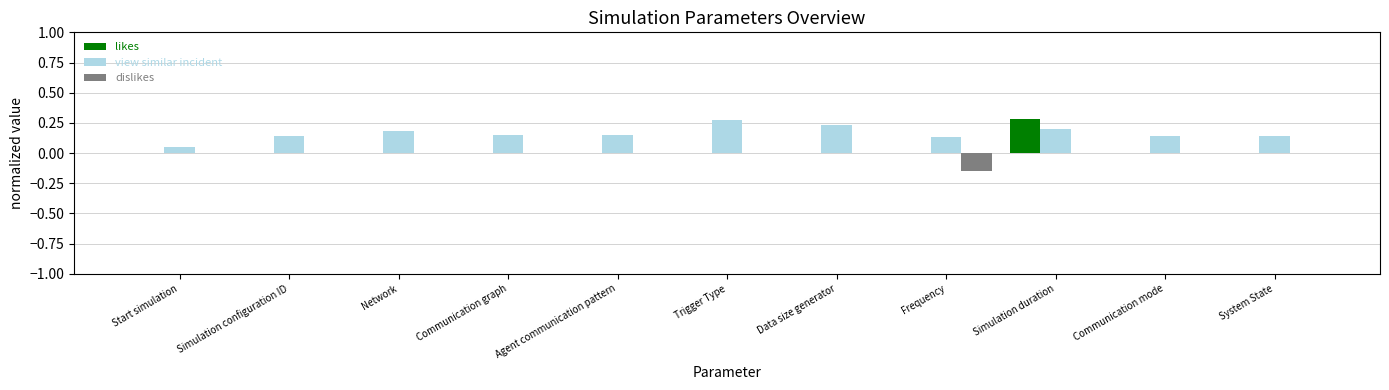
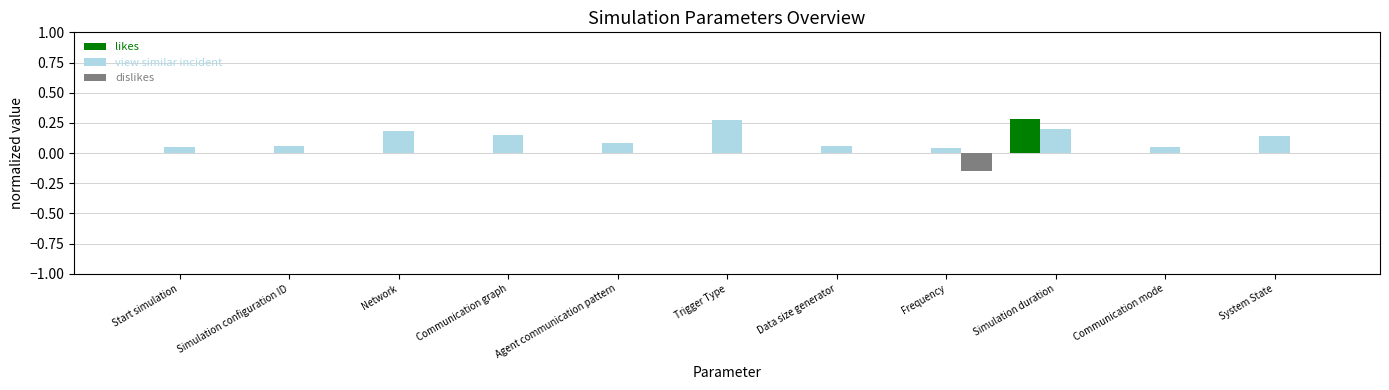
  {
    "likes": {
      "Start simulation": 0.00,
      "Simulation configuration ID": 0.00,
      "Network": 0.00,
      "Communication graph": 0.00,
      "Agent communication pattern": 0.00,
      "Trigger Type": 0.00,
      "Data size generator": 0.00,
      "Frequency": 0.00,
      "Simulation duration": 0.28,
      "Communication mode": 0.00,
      "System State": 0.00
    },
    "view similar incident": {
      "Start simulation": 0.05,
-     "Simulation configuration ID": 0.14,
+     "Simulation configuration ID": 0.06,
      "Network": 0.18,
      "Communication graph": 0.15,
-     "Agent communication pattern": 0.15,
+     "Agent communication pattern": 0.08,
      "Trigger Type": 0.27,
-     "Data size generator": 0.23,
-     "Frequency": 0.13,
+     "Data size generator": 0.06,
+     "Frequency": 0.04,
      "Simulation duration": 0.20,
-     "Communication mode": 0.14,
+     "Communication mode": 0.05,
      "System State": 0.14
    },
    "dislikes": {
      "Start simulation": 0.00,
      "Simulation configuration ID": 0.00,
      "Network": 0.00,
      "Communication graph": 0.00,
      "Agent communication pattern": 0.00,
      "Trigger Type": 0.00,
      "Data size generator": 0.00,
      "Frequency": -0.15,
      "Simulation duration": 0.00,
      "Communication mode": 0.00,
      "System State": 0.00
    }
  }
